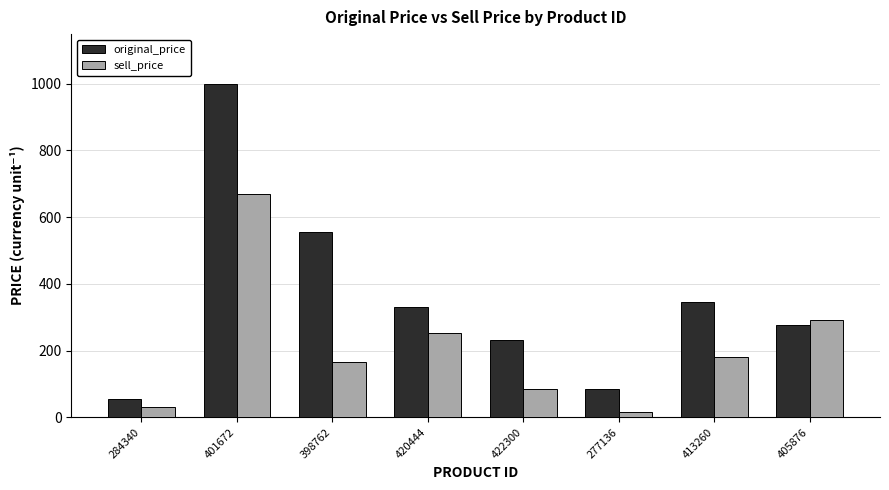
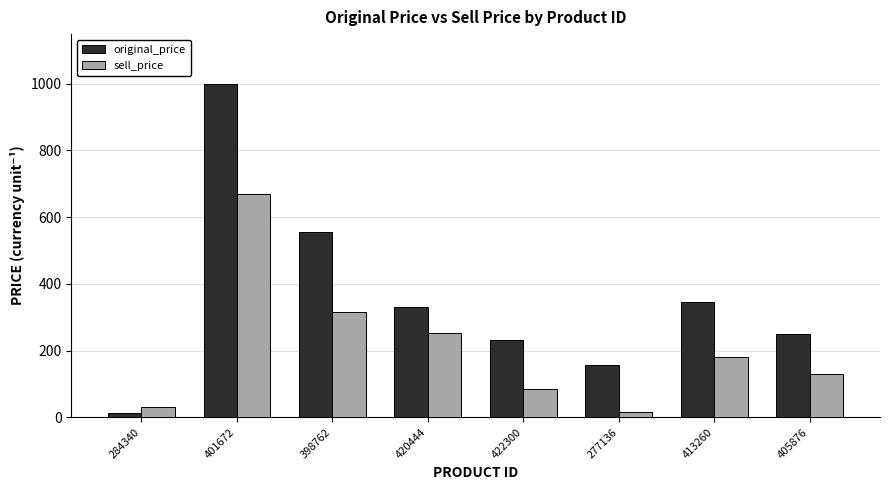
  {
    "original_price": {
-     "284340": 50,
+     "284340": 10,
      "401672": 1000,
      "398762": 560,
      "420444": 330,
      "422300": 230,
-     "277136": 90,
+     "277136": 160,
      "413260": 350,
-     "405876": 280
+     "405876": 250
    },
    "sell_price": {
      "284340": 30,
      "401672": 670,
-     "398762": 170,
+     "398762": 320,
      "420444": 250,
      "422300": 90,
      "277136": 20,
      "413260": 180,
-     "405876": 290
+     "405876": 130
    }
  }
